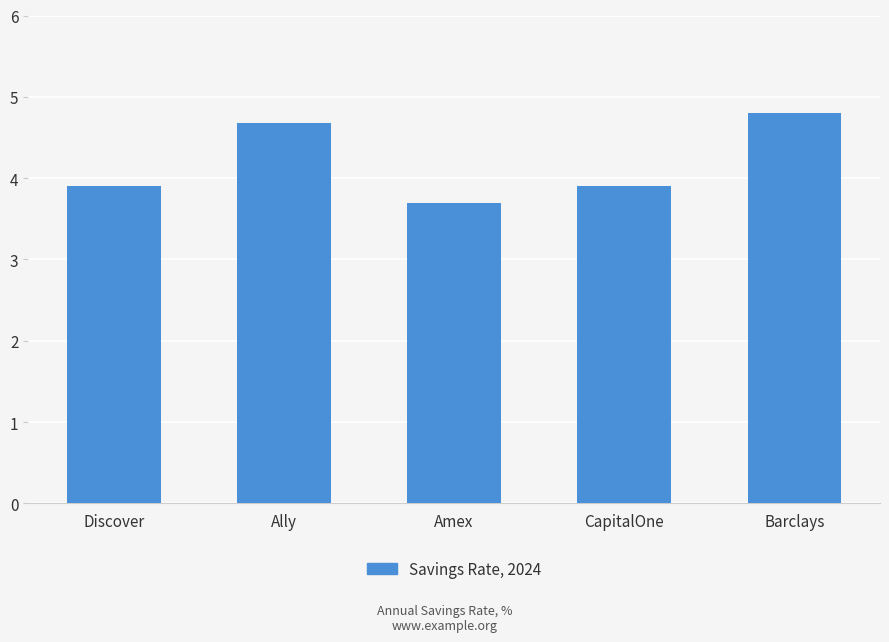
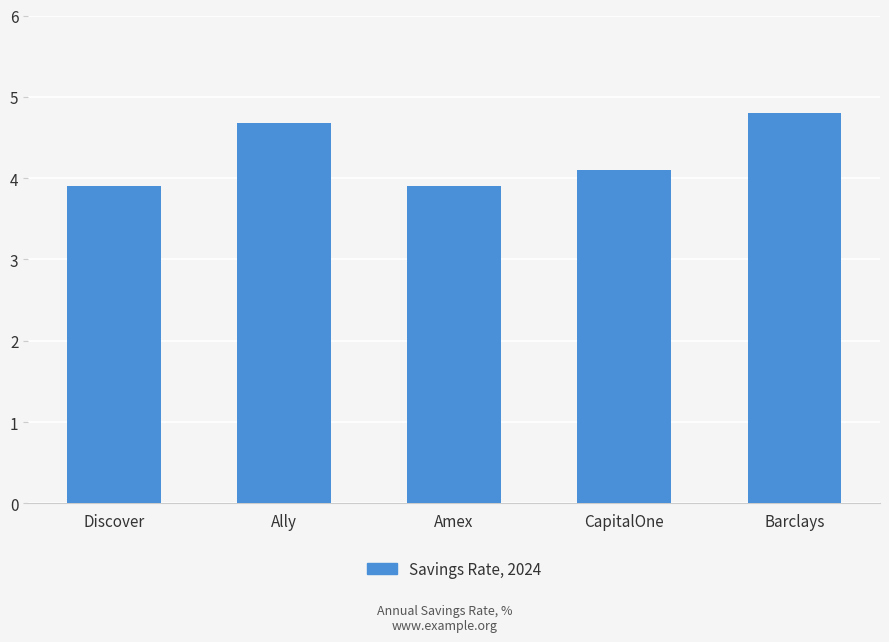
  {
    "Discover": 3.9,
    "Ally": 4.7,
-   "Amex": 3.7,
-   "CapitalOne": 3.9,
+   "Amex": 3.9,
+   "CapitalOne": 4.1,
    "Barclays": 4.8
  }
